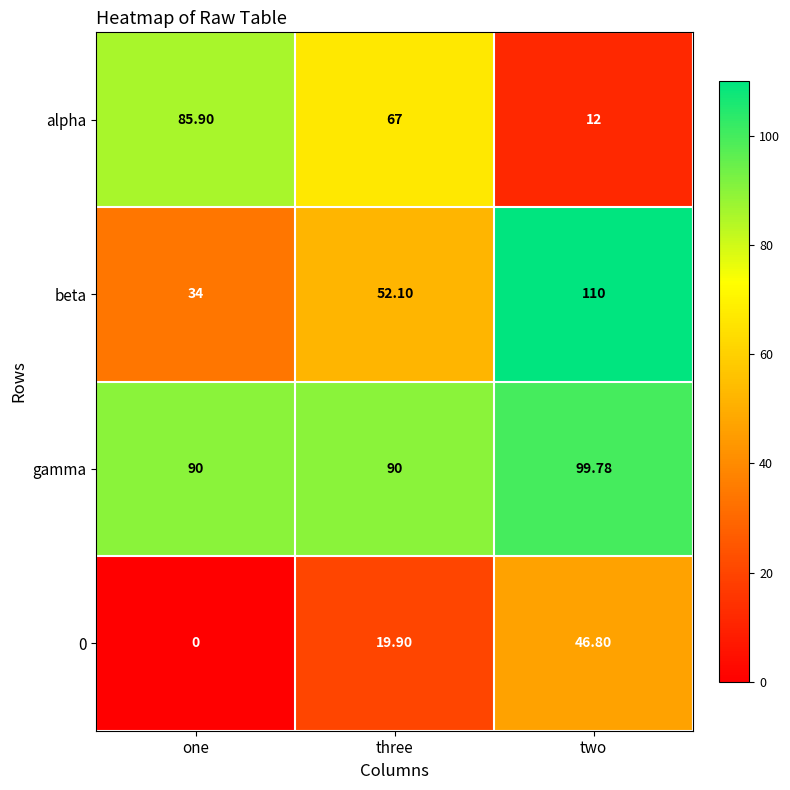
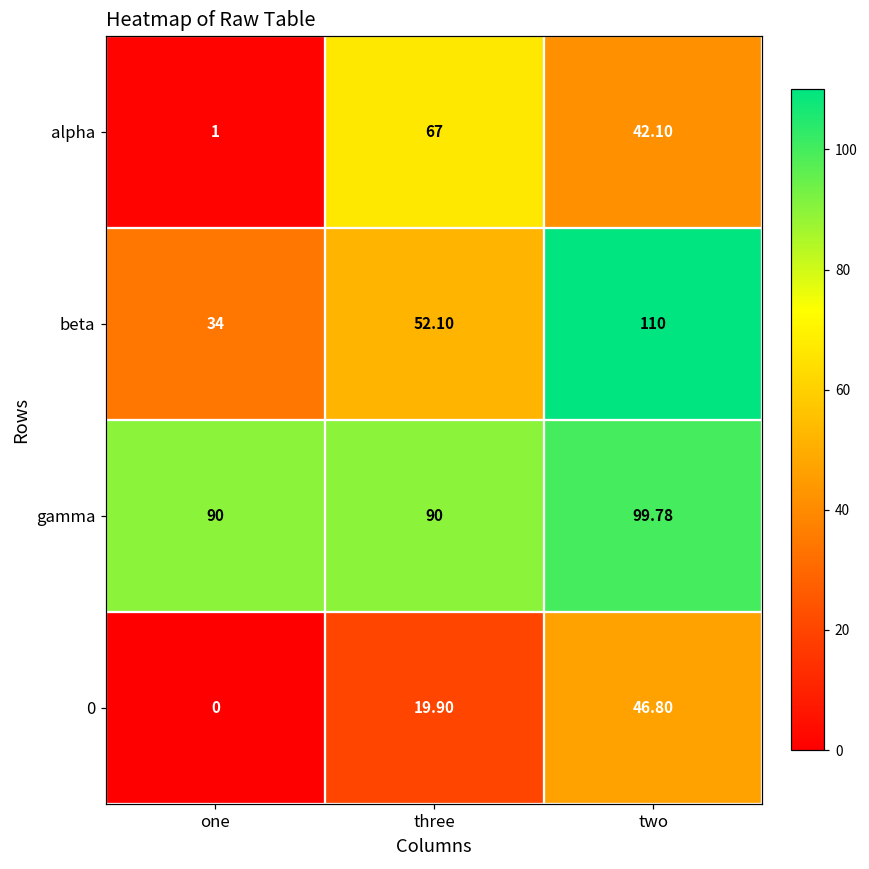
  {
    "alpha": {
-     "one": 85.90,
+     "one": 1,
      "three": 67,
-     "two": 12
+     "two": 42.10
    },
    "beta": {
      "one": 34,
      "three": 52.10,
      "two": 110
    },
    "gamma": {
      "one": 90,
      "three": 90,
      "two": 99.78
    },
    "0": {
      "one": 0,
      "three": 19.90,
      "two": 46.80
    }
  }
